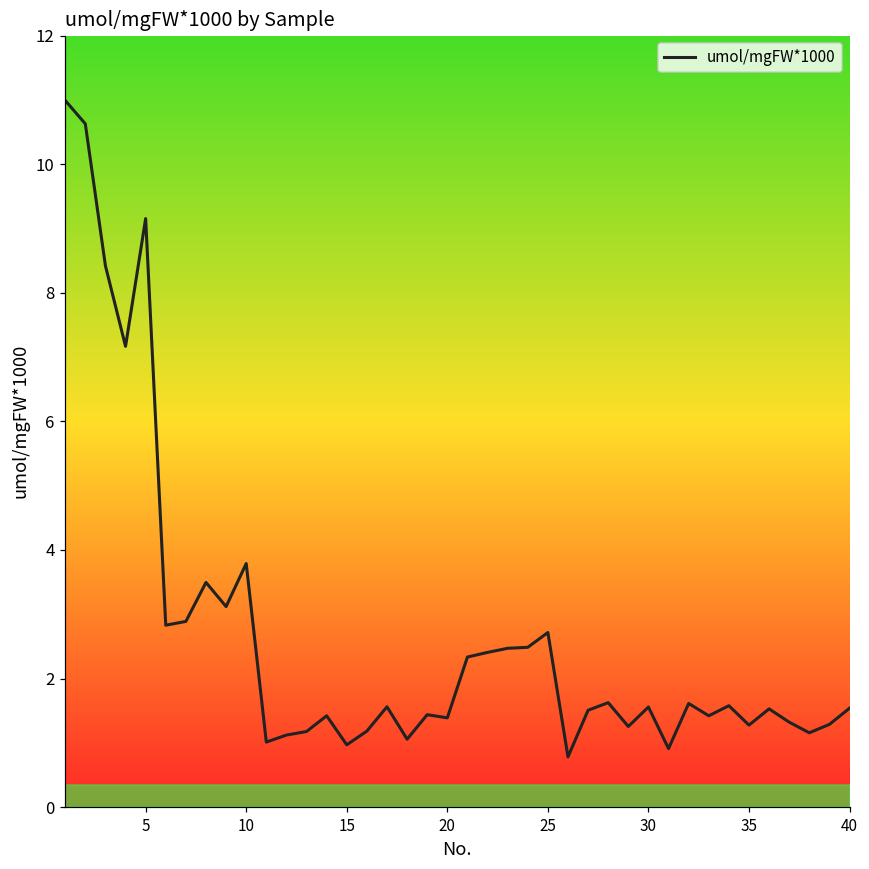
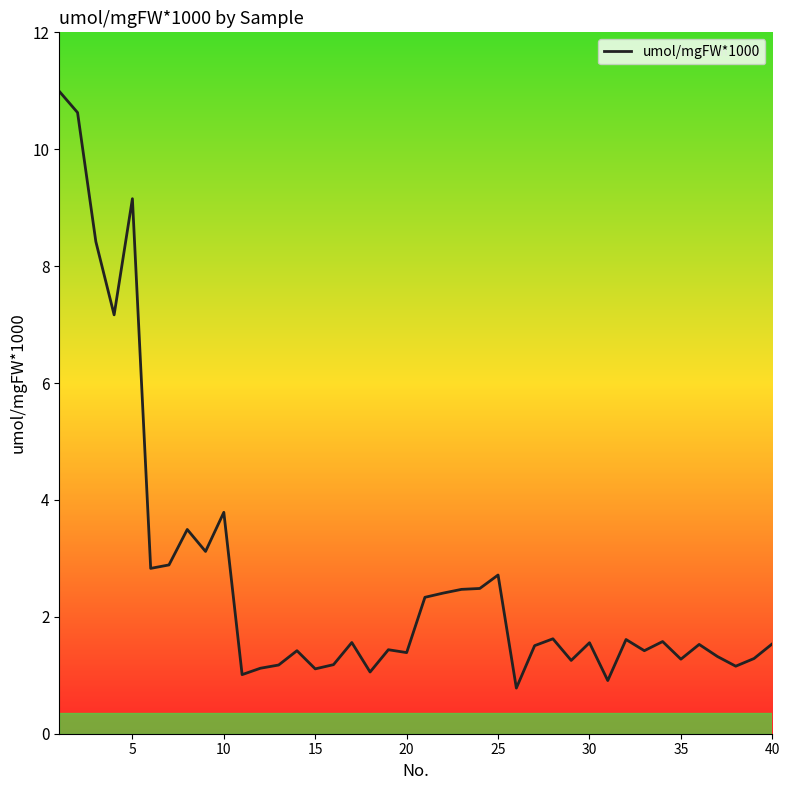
  {
    "5": 9.2,
    "10": 3.8,
-   "15": 1.0,
+   "15": 1.1,
    "20": 1.4,
    "25": 2.7,
    "30": 1.6,
    "35": 1.3,
    "40": 1.5
  }
